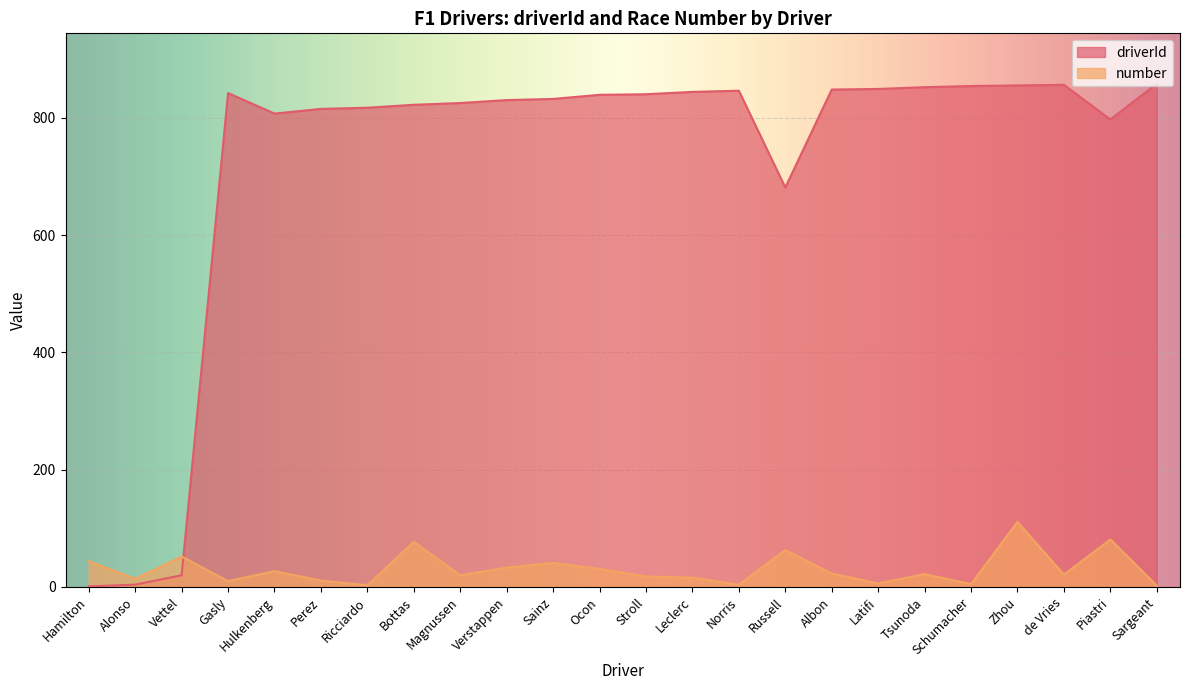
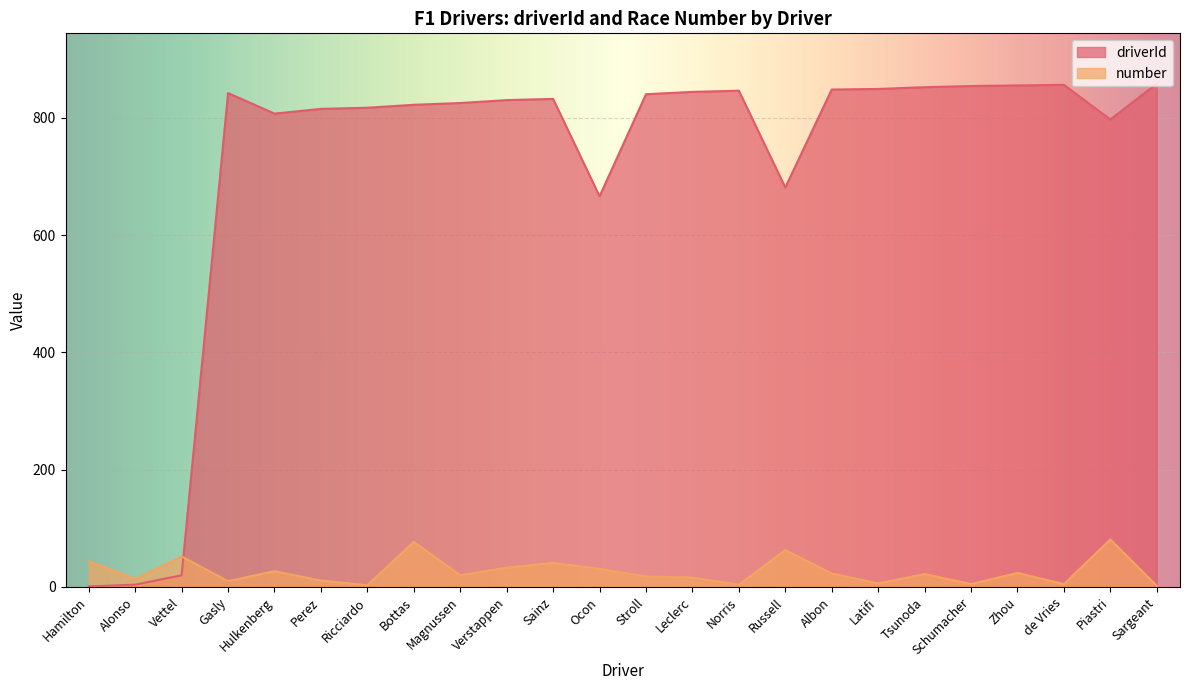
  {
    "driverId": {
      "Hamilton": 0,
      "Alonso": 0,
      "Vettel": 20,
      "Gasly": 840,
      "Hulkenberg": 810,
      "Perez": 820,
      "Ricciardo": 820,
      "Bottas": 820,
      "Magnussen": 830,
      "Verstappen": 830,
      "Sainz": 830,
-     "Ocon": 840,
+     "Ocon": 670,
      "Stroll": 840,
      "Leclerc": 840,
      "Norris": 850,
      "Russell": 680,
      "Albon": 850,
      "Latifi": 850,
      "Tsunoda": 850,
      "Schumacher": 850,
      "Zhou": 860,
      "de Vries": 860,
      "Piastri": 800
    },
    "number": {
      "Hamilton": 40,
      "Alonso": 10,
      "Vettel": 50,
      "Gasly": 10,
      "Hulkenberg": 30,
      "Perez": 10,
      "Ricciardo": 0,
      "Bottas": 80,
      "Magnussen": 20,
      "Verstappen": 30,
      "Sainz": 40,
      "Ocon": 30,
      "Stroll": 20,
      "Leclerc": 20,
      "Norris": 0,
      "Russell": 60,
      "Albon": 20,
      "Latifi": 10,
      "Tsunoda": 20,
      "Schumacher": 10,
-     "Zhou": 110,
-     "de Vries": 20,
+     "Zhou": 20,
+     "de Vries": 10,
      "Piastri": 80,
      "Sargeant": 0
    }
  }
